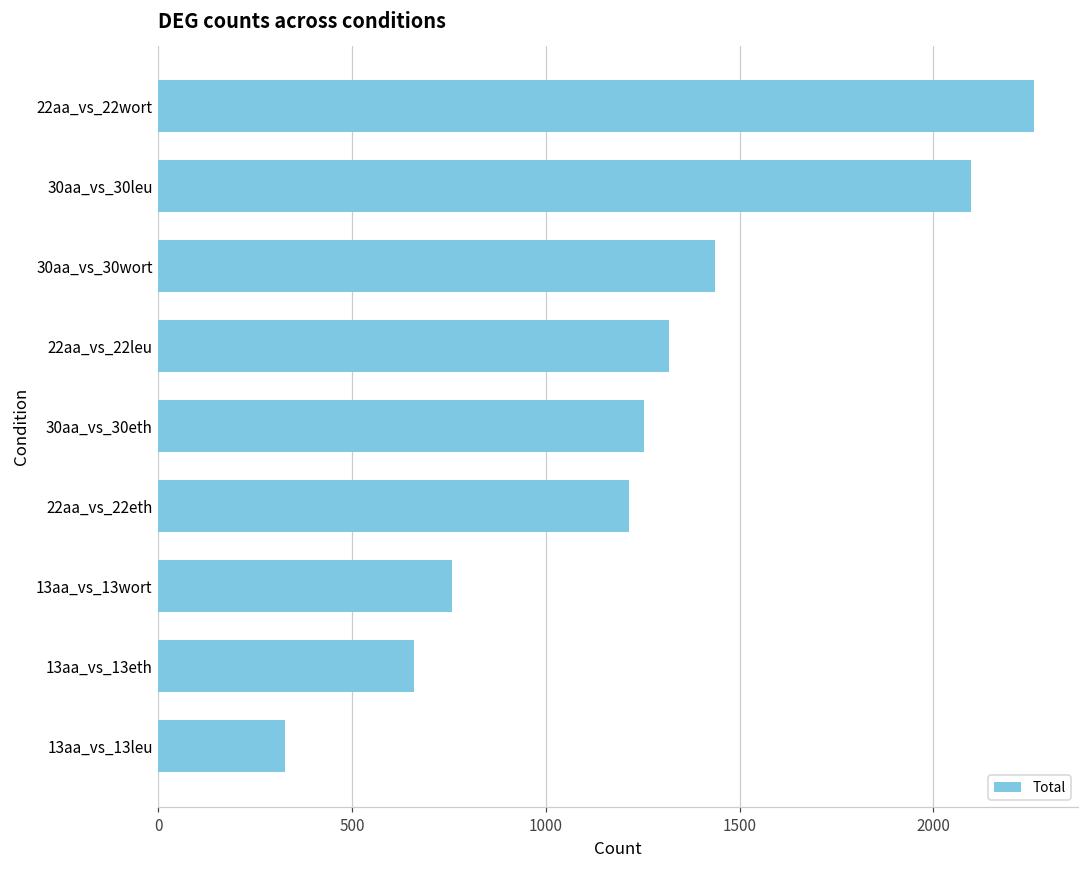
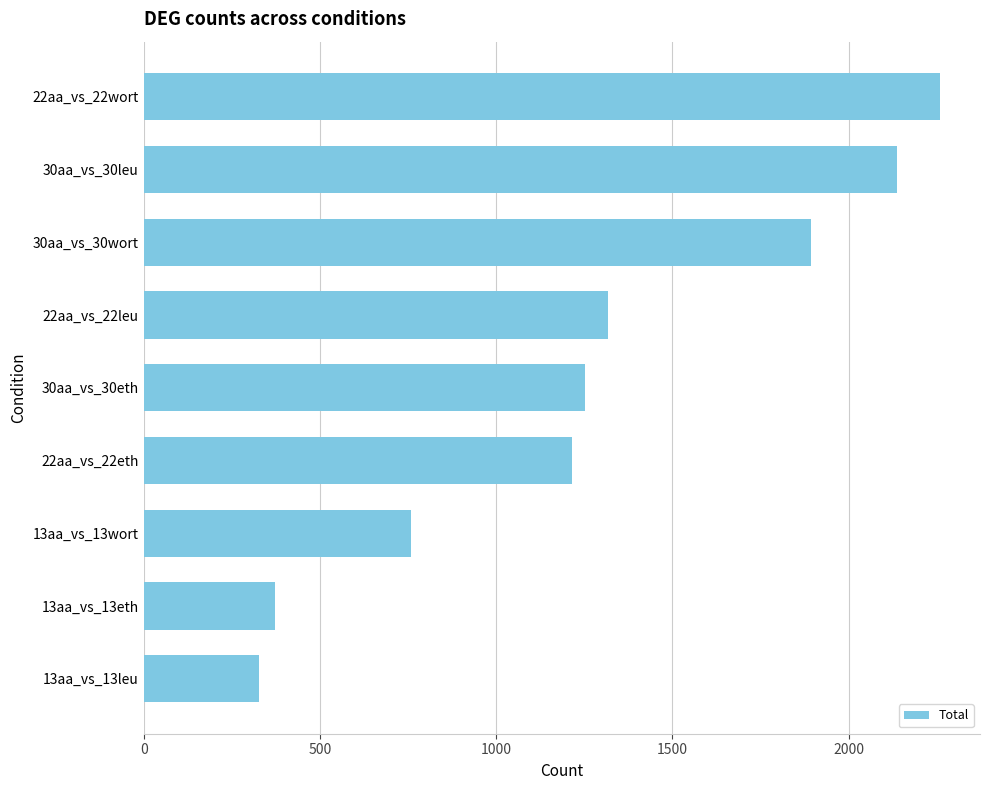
  {
    "22aa_vs_22wort": 2260,
-   "30aa_vs_30leu": 2100,
-   "30aa_vs_30wort": 1440,
+   "30aa_vs_30leu": 2140,
+   "30aa_vs_30wort": 1890,
    "22aa_vs_22leu": 1320,
    "30aa_vs_30eth": 1250,
    "22aa_vs_22eth": 1220,
    "13aa_vs_13wort": 760,
-   "13aa_vs_13eth": 660,
+   "13aa_vs_13eth": 370,
    "13aa_vs_13leu": 330
  }
